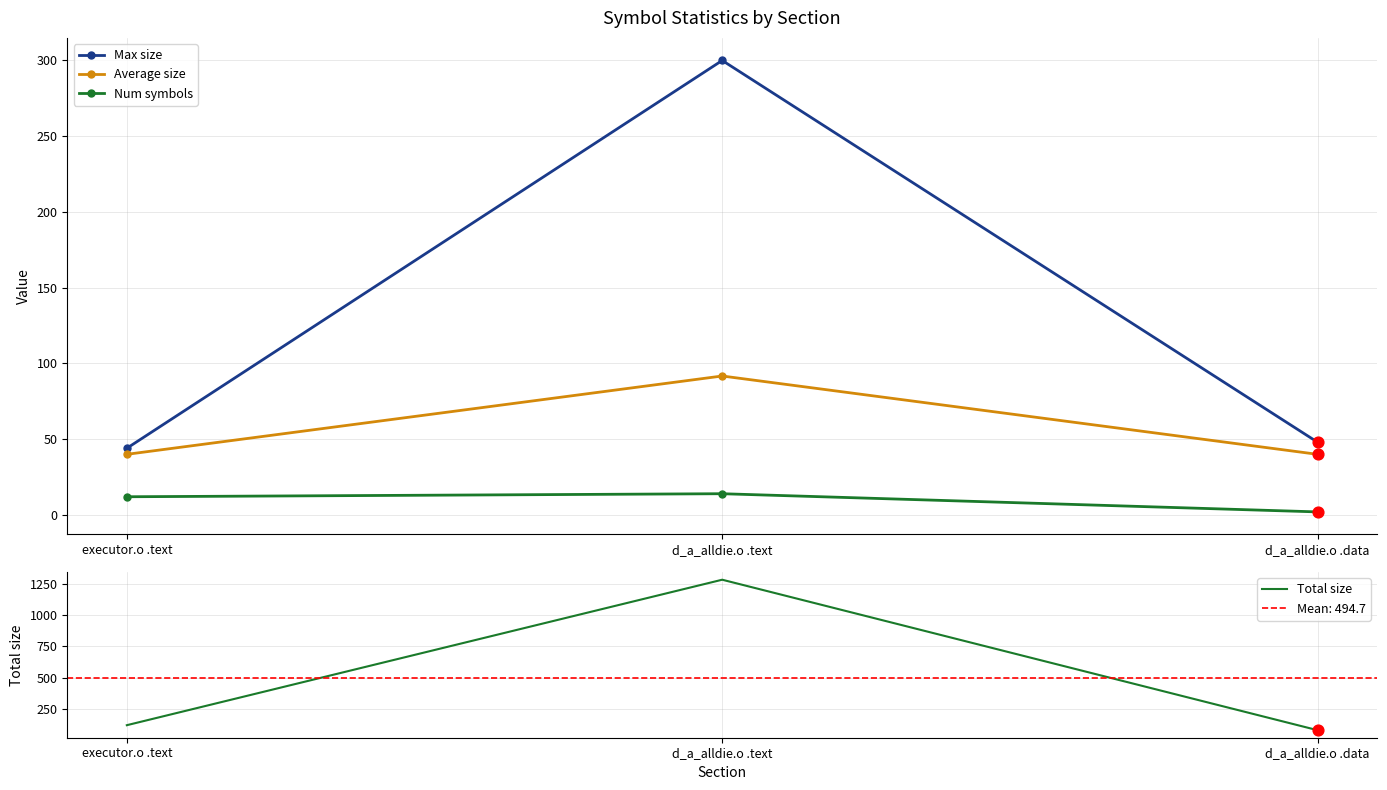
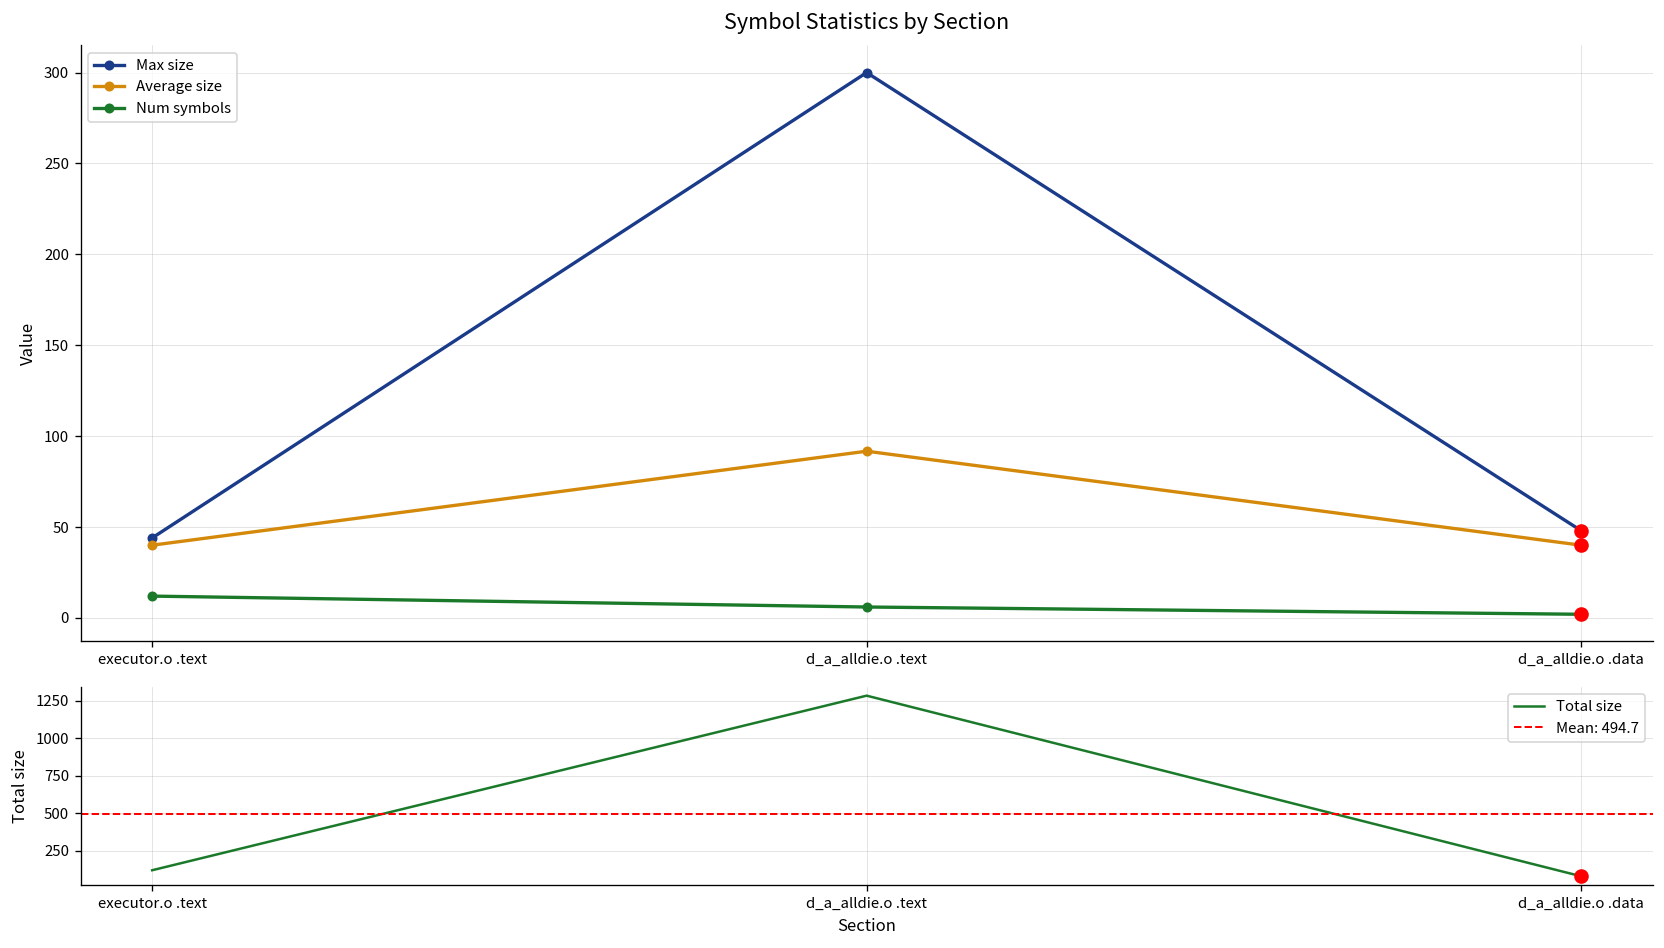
  {
    "Symbol Statistics by Section": {
      "Max size": {
        "executor.o .text": 44,
        "d_a_alldie.o .text": 300
      },
      "Average size": {
        "executor.o .text": 40,
        "d_a_alldie.o .text": 92
      },
      "Num symbols": {
        "executor.o .text": 12,
-       "d_a_alldie.o .text": 14
+       "d_a_alldie.o .text": 6
      }
    }
  }
